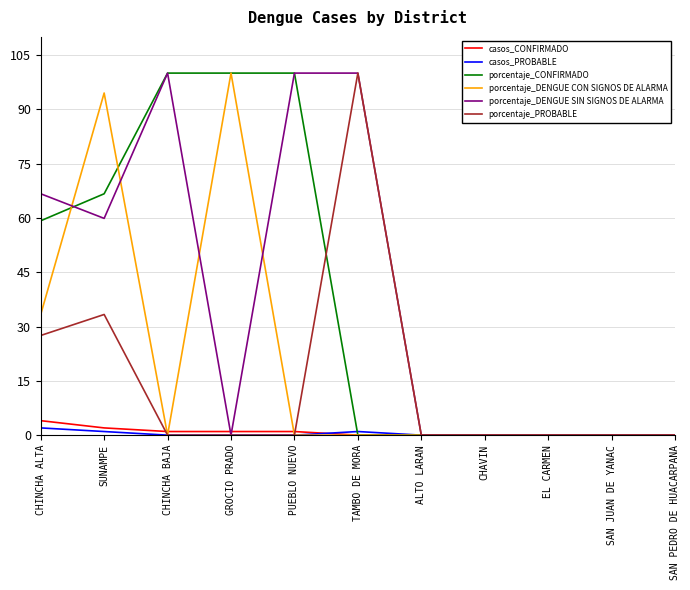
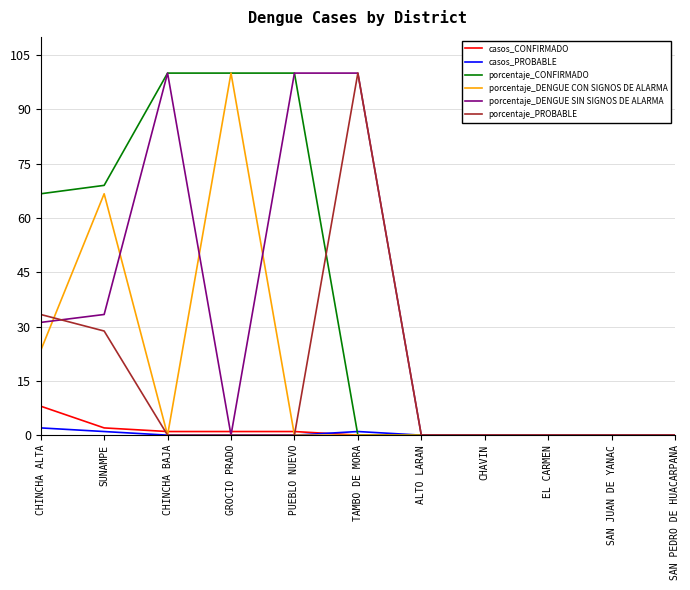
  {
    "casos_CONFIRMADO": {
-     "CHINCHA ALTA": 4,
+     "CHINCHA ALTA": 8,
      "SUNAMPE": 2,
      "CHINCHA BAJA": 1,
      "GROCIO PRADO": 1,
      "PUEBLO NUEVO": 1
    },
    "casos_PROBABLE": {
      "CHINCHA ALTA": 2,
      "SUNAMPE": 1,
      "TAMBO DE MORA": 1
    },
    "porcentaje_CONFIRMADO": {
-     "CHINCHA ALTA": 59,
-     "SUNAMPE": 67
+     "CHINCHA ALTA": 67,
+     "SUNAMPE": 69
    },
    "porcentaje_DENGUE CON SIGNOS DE ALARMA": {
-     "CHINCHA ALTA": 33,
-     "SUNAMPE": 95
+     "CHINCHA ALTA": 23,
+     "SUNAMPE": 67
    },
    "porcentaje_DENGUE SIN SIGNOS DE ALARMA": {
-     "CHINCHA ALTA": 67,
-     "SUNAMPE": 60
+     "CHINCHA ALTA": 31,
+     "SUNAMPE": 33
    },
    "porcentaje_PROBABLE": {
-     "CHINCHA ALTA": 28,
-     "SUNAMPE": 33
+     "CHINCHA ALTA": 33,
+     "SUNAMPE": 29
    }
  }
